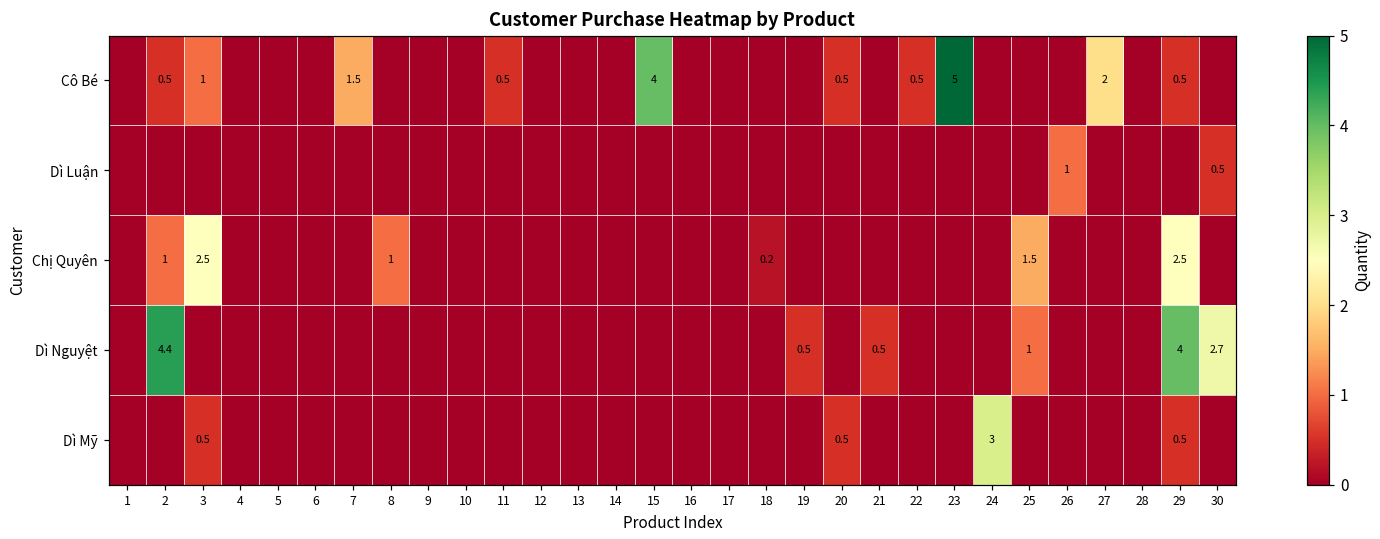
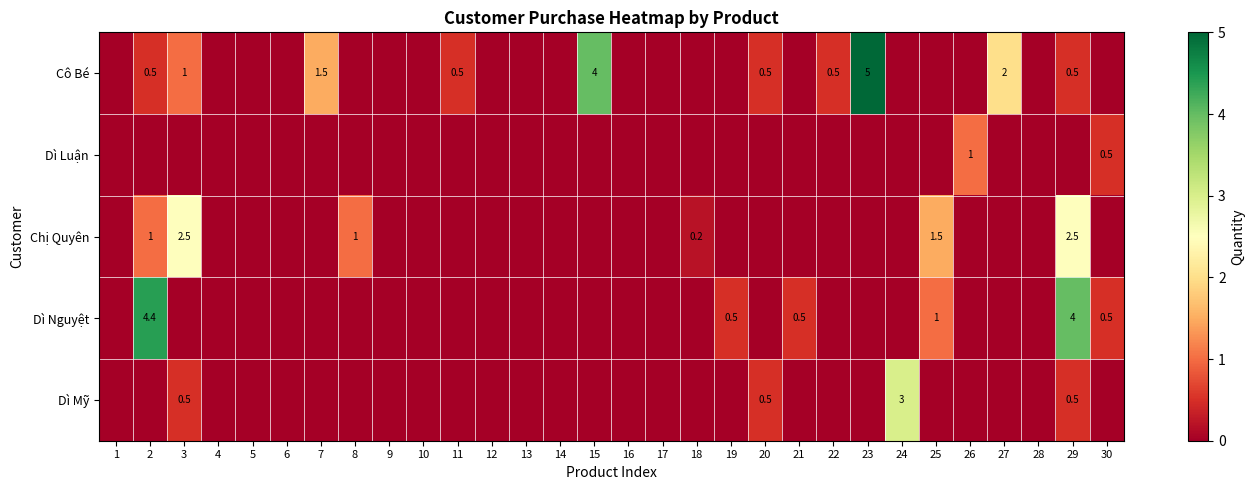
  {
    "Cô Bé": {
      "2": 0.5,
      "3": 1,
      "7": 1.5,
      "11": 0.5,
      "15": 4,
      "20": 0.5,
      "22": 0.5,
      "23": 5,
      "27": 2,
      "29": 0.5
    },
    "Dì Luận": {
      "26": 1,
      "30": 0.5
    },
    "Chị Quyên": {
      "2": 1,
      "3": 2.5,
      "8": 1,
      "18": 0.2,
      "25": 1.5,
      "29": 2.5
    },
    "Dì Nguyệt": {
      "2": 4.4,
      "19": 0.5,
      "21": 0.5,
      "25": 1,
      "29": 4,
-     "30": 2.7
+     "30": 0.5
    },
    "Dì Mỹ": {
      "3": 0.5,
      "20": 0.5,
      "24": 3,
      "29": 0.5
    }
  }
